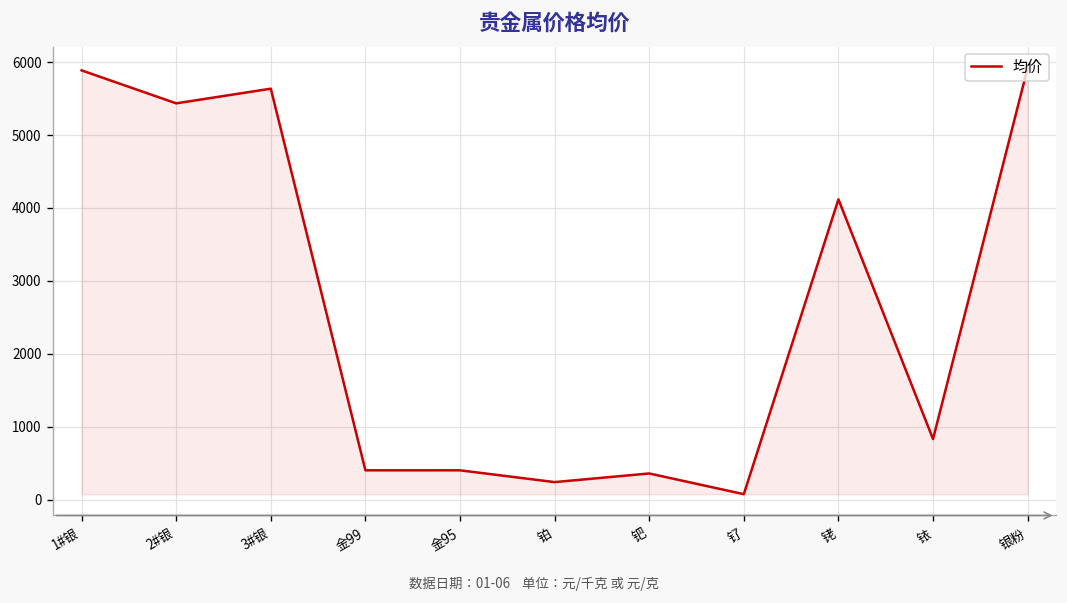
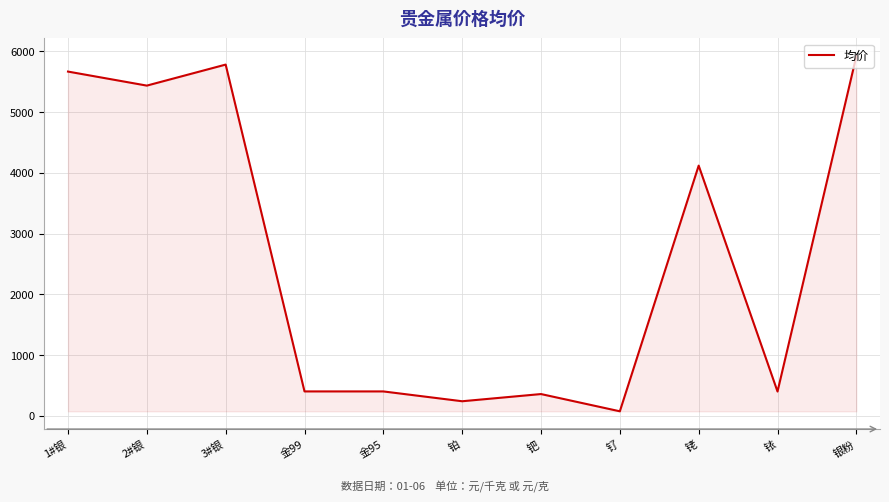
  {
-   "1#银": 5900,
+   "1#银": 5700,
    "2#银": 5400,
-   "3#银": 5600,
+   "3#银": 5800,
    "金99": 400,
    "金95": 400,
    "铂": 200,
    "钯": 400,
    "钌": 100,
    "铑": 4100,
-   "铱": 800
+   "铱": 400
  }
